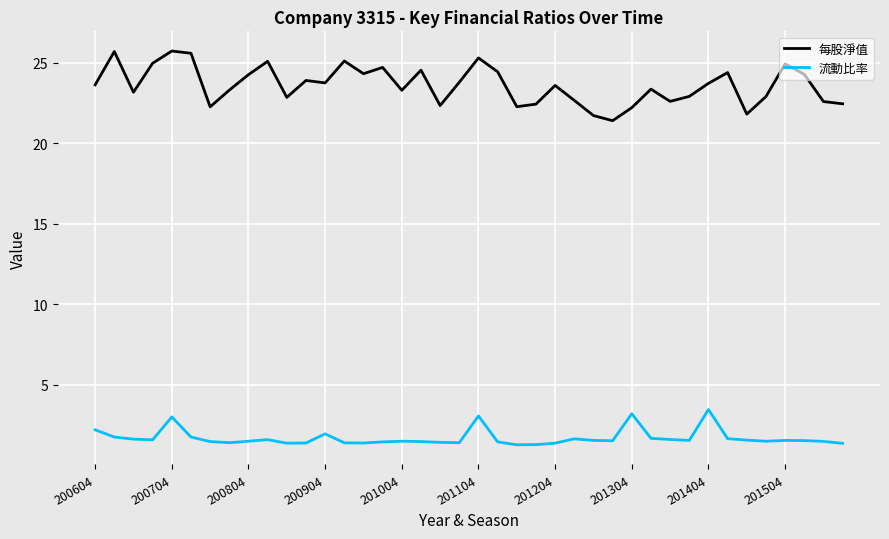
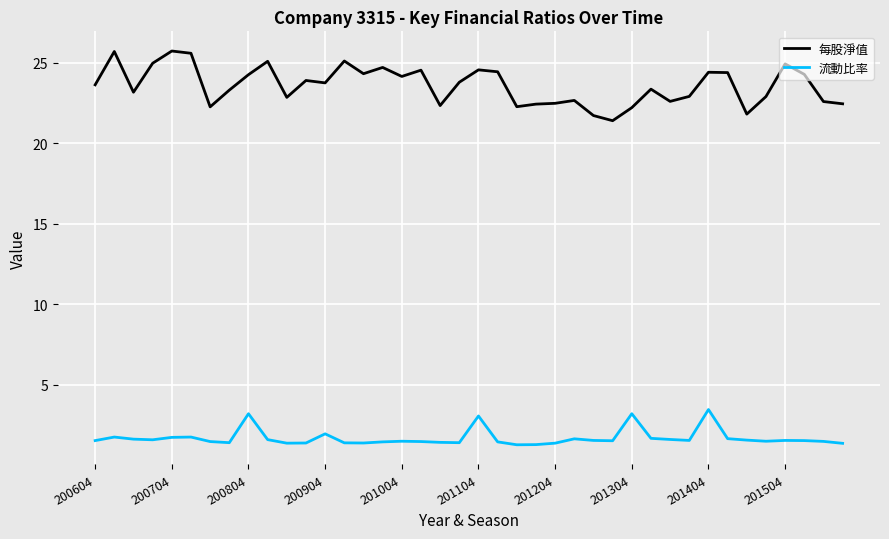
  {
    "每股淨值": {
      "200604": 23.6,
      "200704": 25.7,
      "200804": 24.3,
      "200904": 23.8,
-     "201004": 23.3,
-     "201104": 25.3,
-     "201204": 23.6,
+     "201004": 24.2,
+     "201104": 24.6,
+     "201204": 22.5,
      "201304": 22.2,
-     "201404": 23.7
+     "201404": 24.4
    },
    "流動比率": {
-     "200604": 2.2,
-     "200704": 3.0,
-     "200804": 1.5,
+     "200604": 1.5,
+     "200704": 1.7,
+     "200804": 3.2,
      "200904": 2.0,
      "201004": 1.5,
      "201104": 3.1,
      "201204": 1.4,
      "201304": 3.2,
      "201404": 3.5,
      "201504": 1.5
    }
  }
